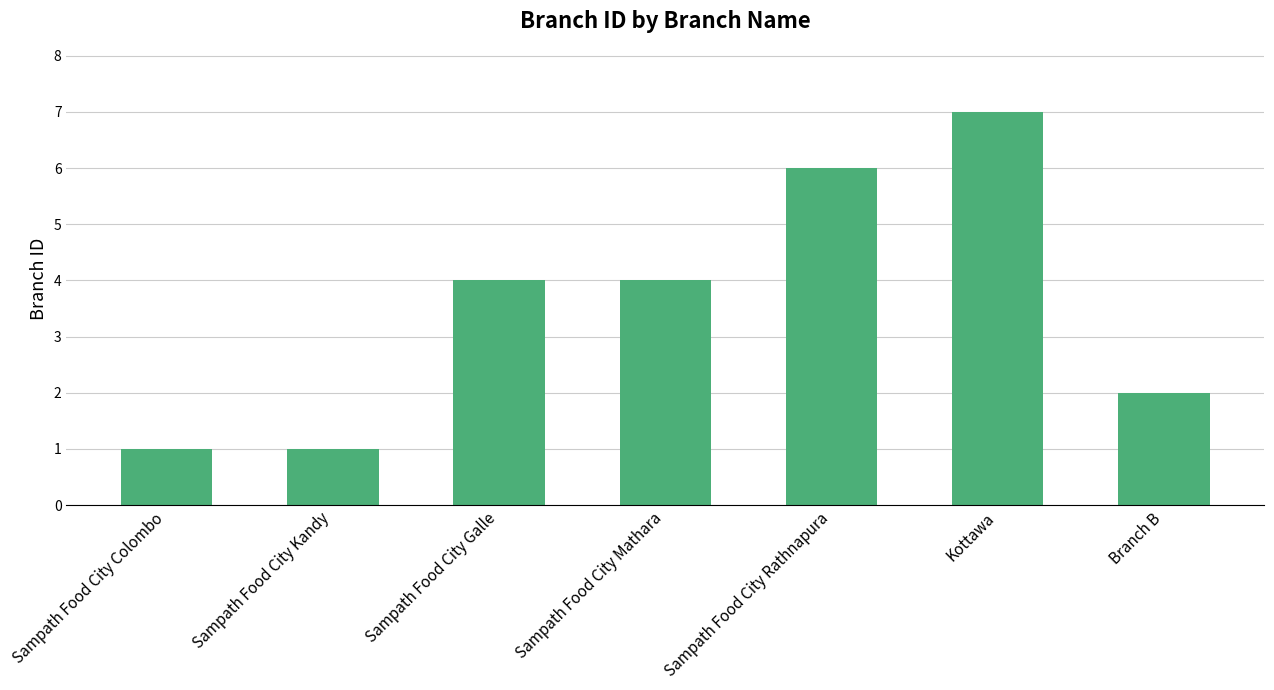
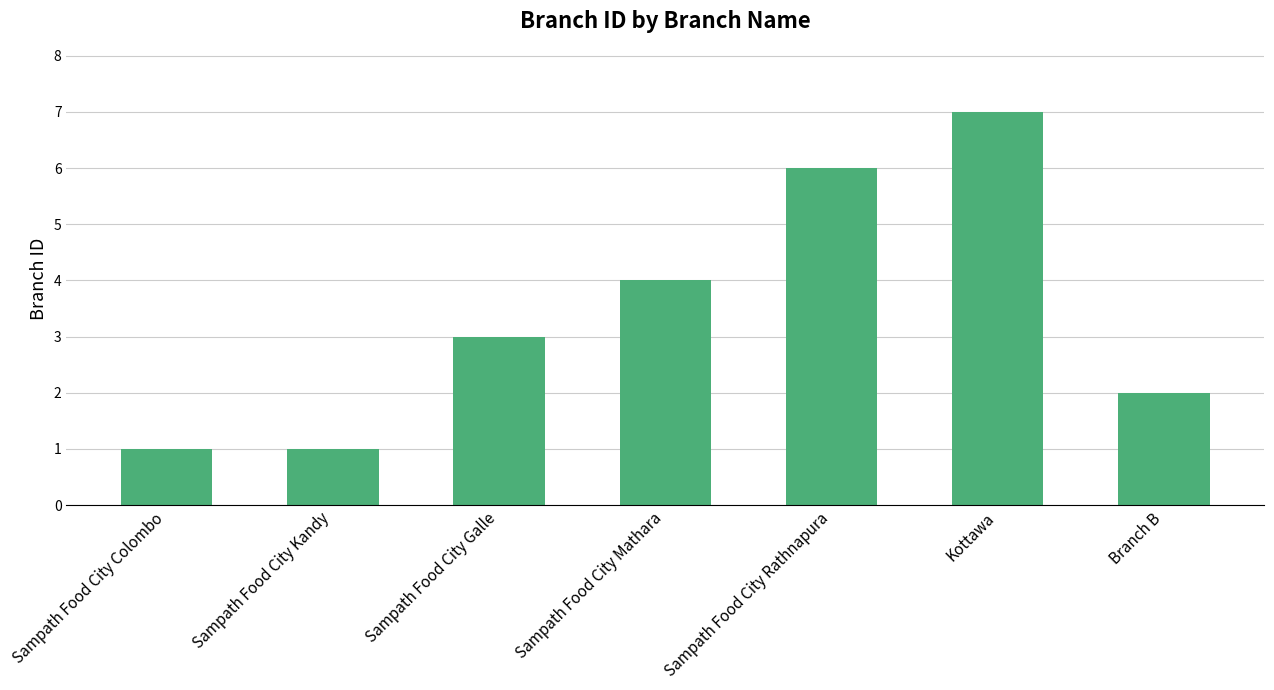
  {
    "Sampath Food City Colombo": 1,
    "Sampath Food City Kandy": 1,
-   "Sampath Food City Galle": 4,
+   "Sampath Food City Galle": 3,
    "Sampath Food City Mathara": 4,
    "Sampath Food City Rathnapura": 6,
    "Kottawa": 7,
    "Branch B": 2
  }
